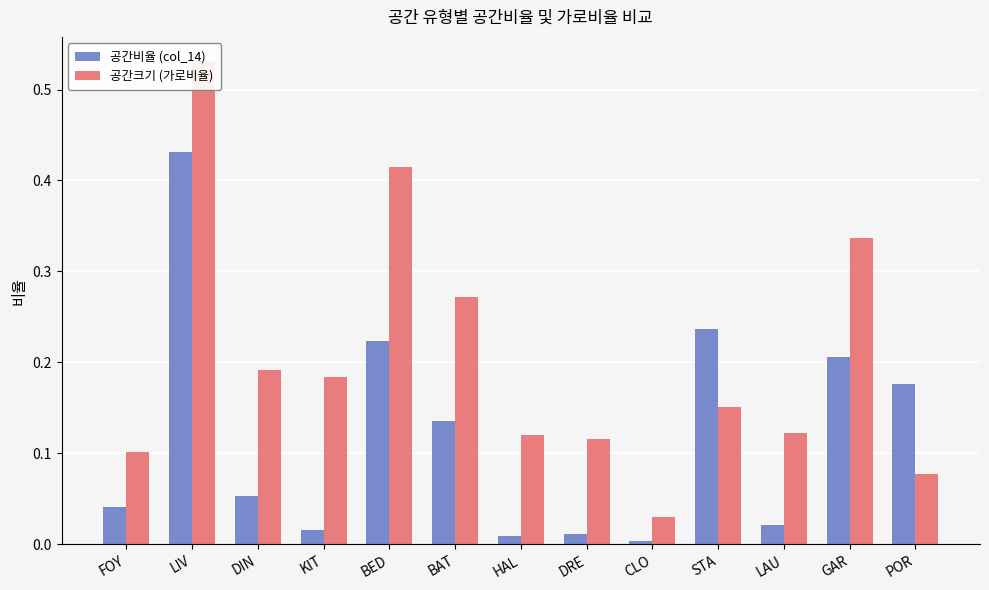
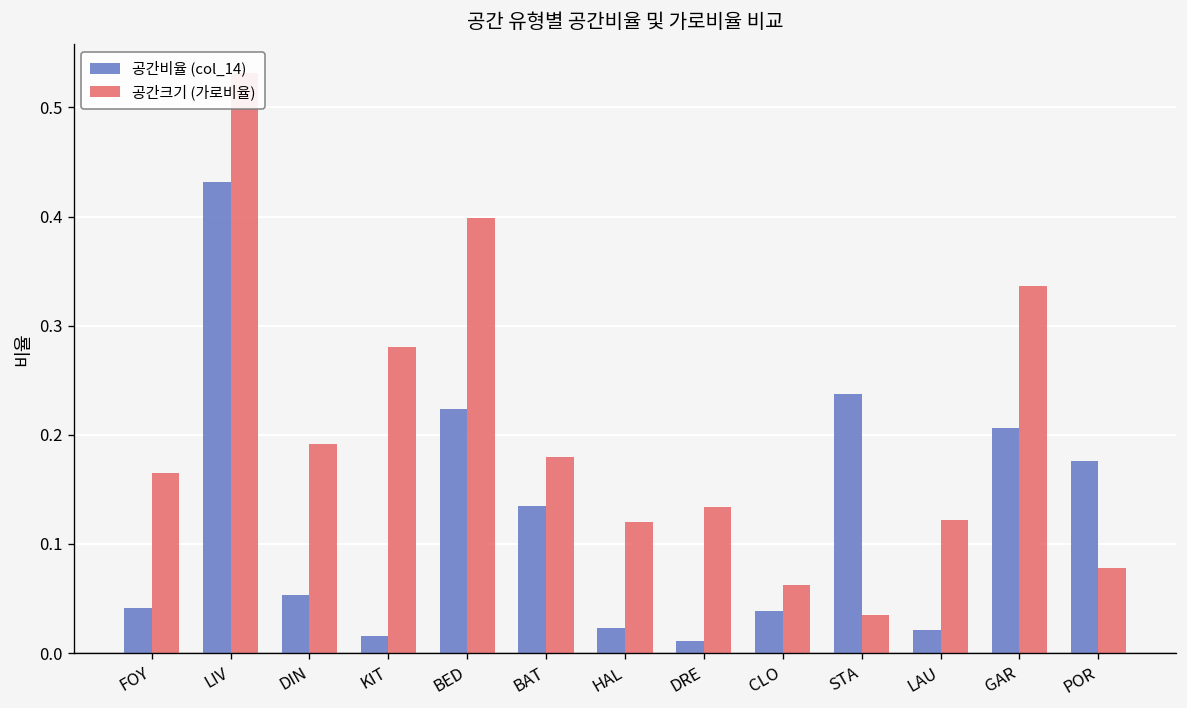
  {
    "공간비율 (col_14)": {
      "FOY": 0.04,
      "LIV": 0.43,
      "DIN": 0.05,
      "KIT": 0.02,
      "BED": 0.22,
      "BAT": 0.14,
-     "HAL": 0.01,
+     "HAL": 0.02,
      "DRE": 0.01,
-     "CLO": 0.00,
+     "CLO": 0.04,
      "STA": 0.24,
      "LAU": 0.02,
      "GAR": 0.21,
      "POR": 0.18
    },
    "공간크기 (가로비율)": {
-     "FOY": 0.10,
+     "FOY": 0.17,
      "DIN": 0.19,
-     "KIT": 0.18,
-     "BED": 0.41,
-     "BAT": 0.27,
+     "KIT": 0.28,
+     "BED": 0.40,
+     "BAT": 0.18,
      "HAL": 0.12,
-     "DRE": 0.12,
-     "CLO": 0.03,
-     "STA": 0.15,
+     "DRE": 0.13,
+     "CLO": 0.06,
+     "STA": 0.04,
      "LAU": 0.12,
      "GAR": 0.34,
      "POR": 0.08
    }
  }
